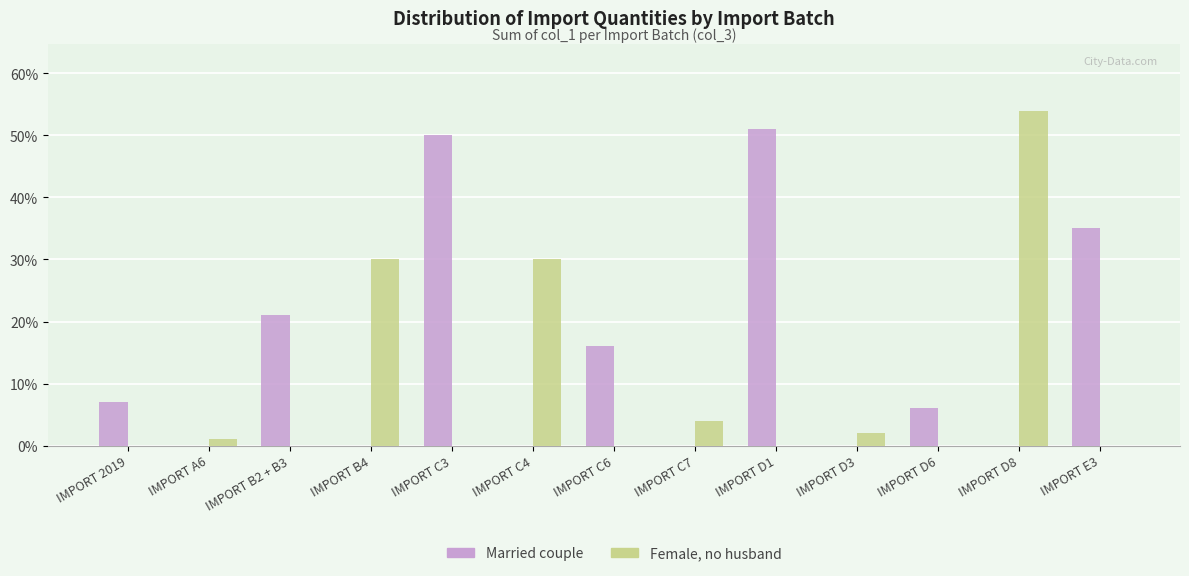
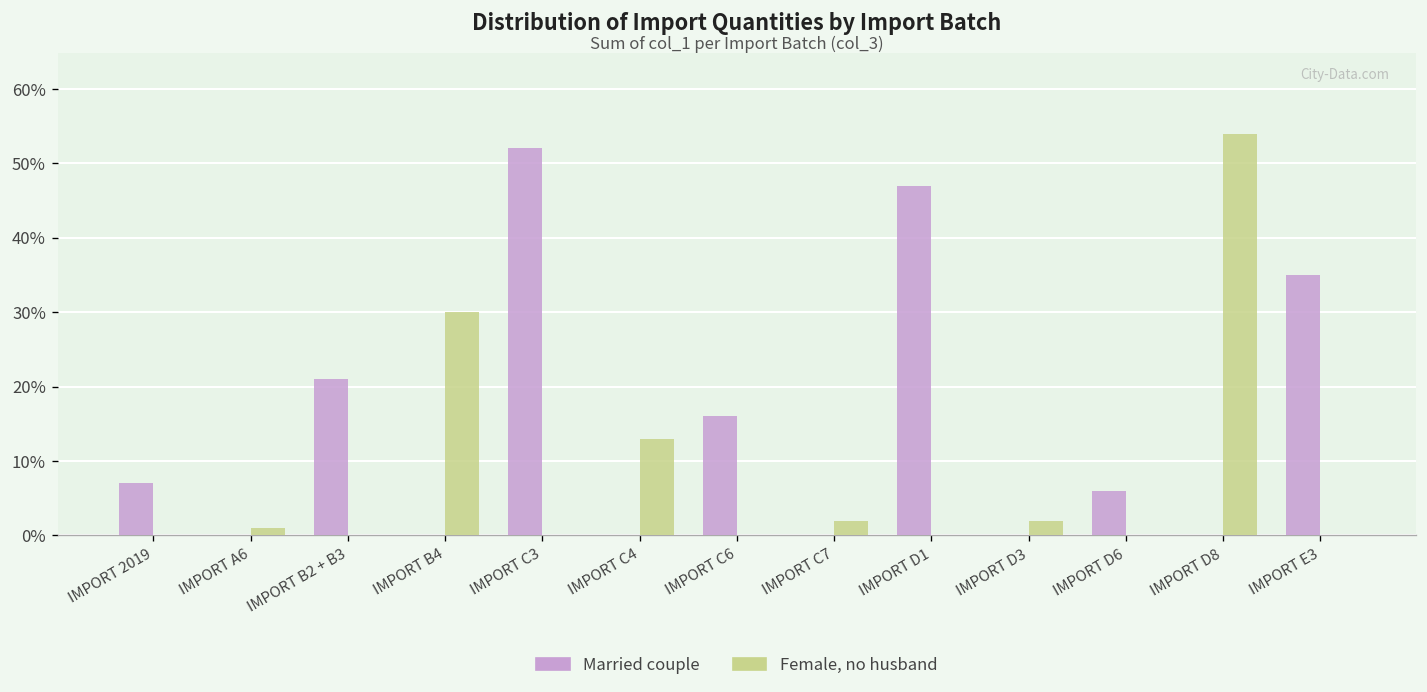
  {
    "Married couple": {
      "IMPORT 2019": "7%",
      "IMPORT A6": "0%",
      "IMPORT B2 + B3": "21%",
      "IMPORT B4": "0%",
-     "IMPORT C3": "50%",
+     "IMPORT C3": "52%",
      "IMPORT C4": "0%",
      "IMPORT C6": "16%",
      "IMPORT C7": "0%",
-     "IMPORT D1": "51%",
+     "IMPORT D1": "47%",
      "IMPORT D3": "0%",
      "IMPORT D6": "6%",
      "IMPORT D8": "0%",
      "IMPORT E3": "35%"
    },
    "Female, no husband": {
      "IMPORT 2019": "0%",
      "IMPORT A6": "1%",
      "IMPORT B2 + B3": "0%",
      "IMPORT B4": "30%",
      "IMPORT C3": "0%",
-     "IMPORT C4": "30%",
+     "IMPORT C4": "13%",
      "IMPORT C6": "0%",
-     "IMPORT C7": "4%",
+     "IMPORT C7": "2%",
      "IMPORT D1": "0%",
      "IMPORT D3": "2%",
      "IMPORT D6": "0%",
      "IMPORT D8": "54%",
      "IMPORT E3": "0%"
    }
  }
